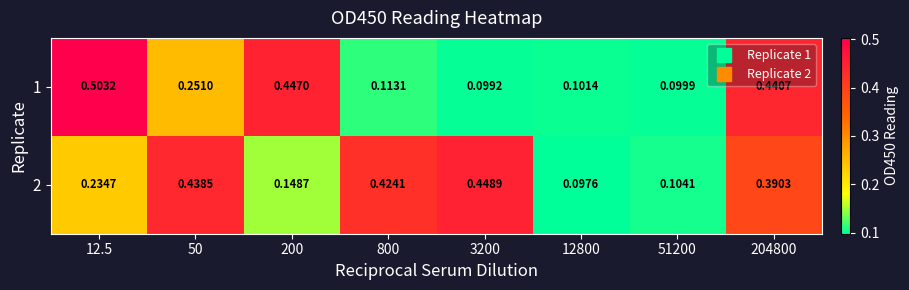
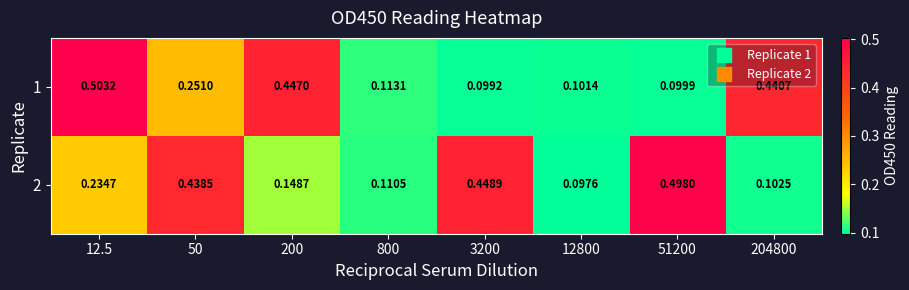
  {
    "1": {
      "12.5": 0.5032,
      "50": 0.2510,
      "200": 0.4470,
      "800": 0.1131,
      "3200": 0.0992,
      "12800": 0.1014,
      "51200": 0.0999
    },
    "2": {
      "12.5": 0.2347,
      "50": 0.4385,
      "200": 0.1487,
-     "800": 0.4241,
+     "800": 0.1105,
      "3200": 0.4489,
      "12800": 0.0976,
-     "51200": 0.1041,
-     "204800": 0.3903
+     "51200": 0.4980,
+     "204800": 0.1025
    }
  }
